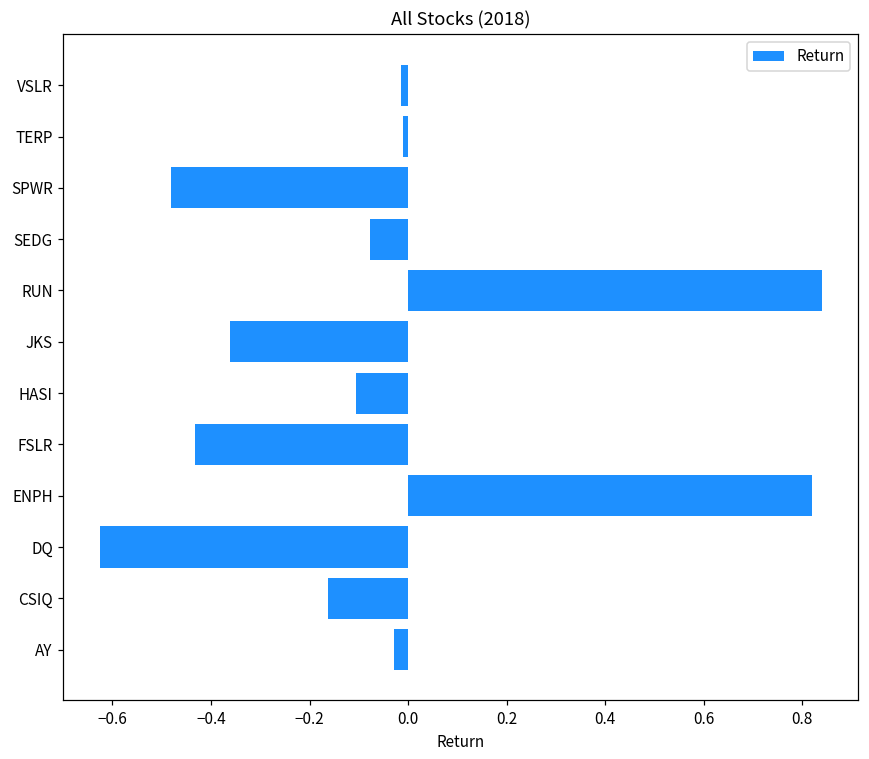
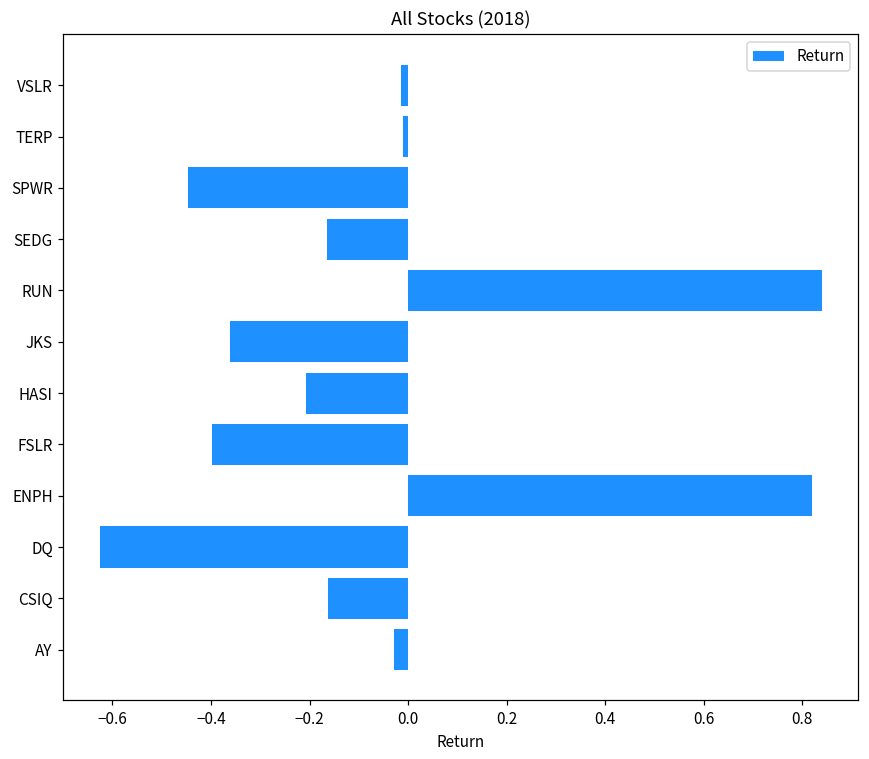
  {
    "VSLR": -0.01,
    "TERP": -0.01,
-   "SPWR": -0.48,
-   "SEDG": -0.08,
+   "SPWR": -0.45,
+   "SEDG": -0.16,
    "RUN": 0.84,
    "JKS": -0.36,
-   "HASI": -0.11,
-   "FSLR": -0.43,
+   "HASI": -0.21,
+   "FSLR": -0.40,
    "ENPH": 0.82,
    "DQ": -0.63,
    "CSIQ": -0.16,
    "AY": -0.03
  }
